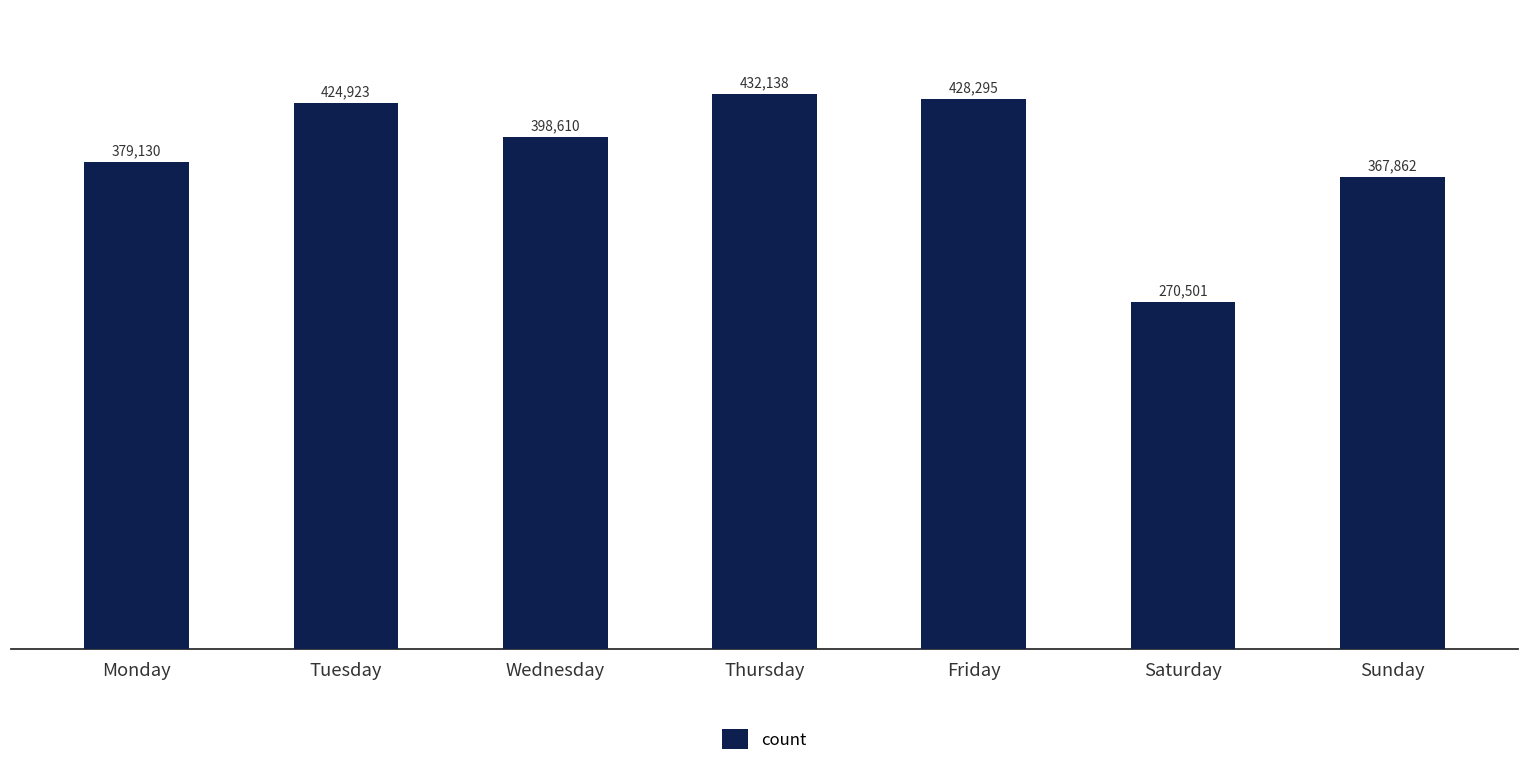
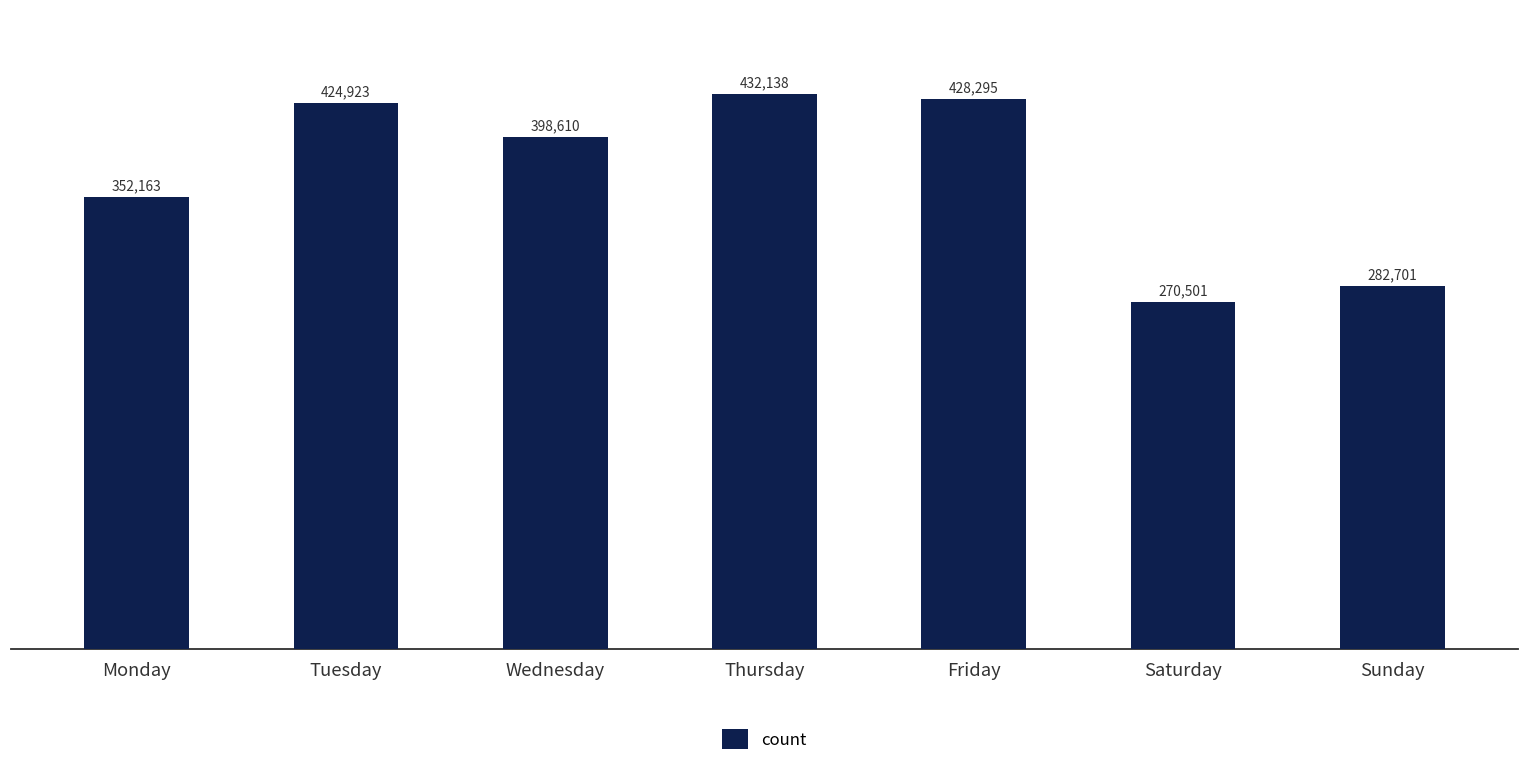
  {
-   "Monday": "379,130",
+   "Monday": "352,163",
    "Tuesday": "424,923",
    "Wednesday": "398,610",
    "Thursday": "432,138",
    "Friday": "428,295",
    "Saturday": "270,501",
-   "Sunday": "367,862"
+   "Sunday": "282,701"
  }
